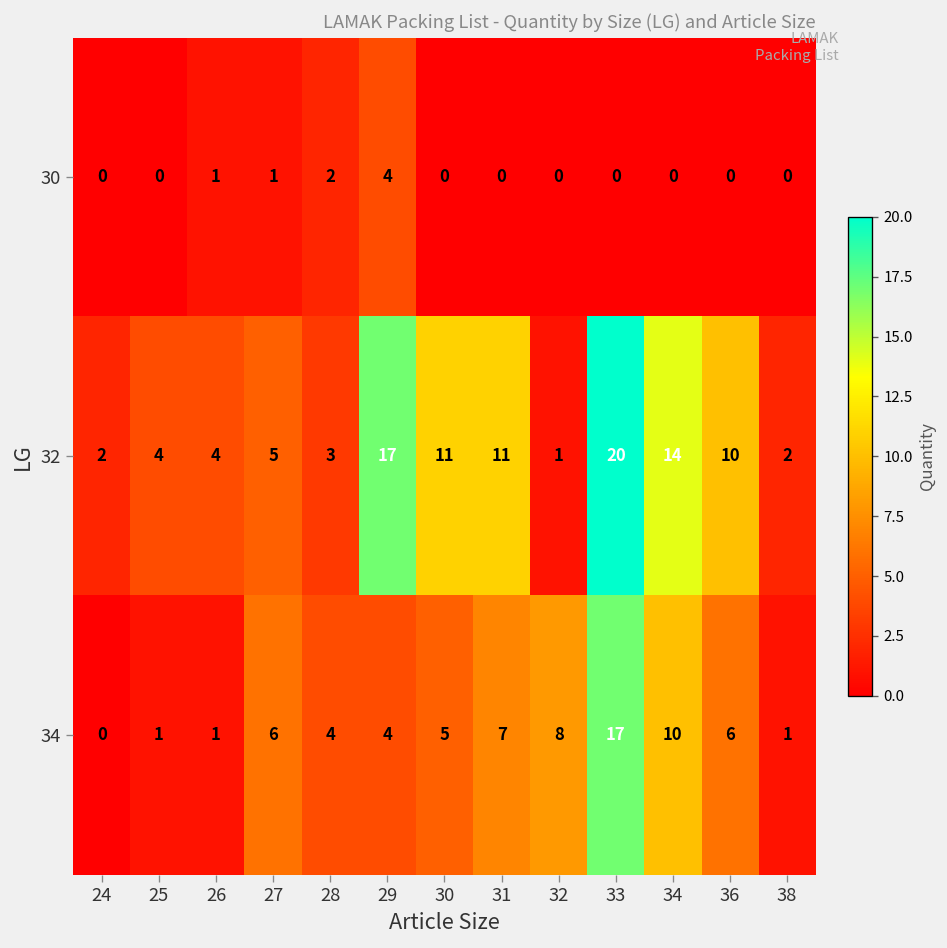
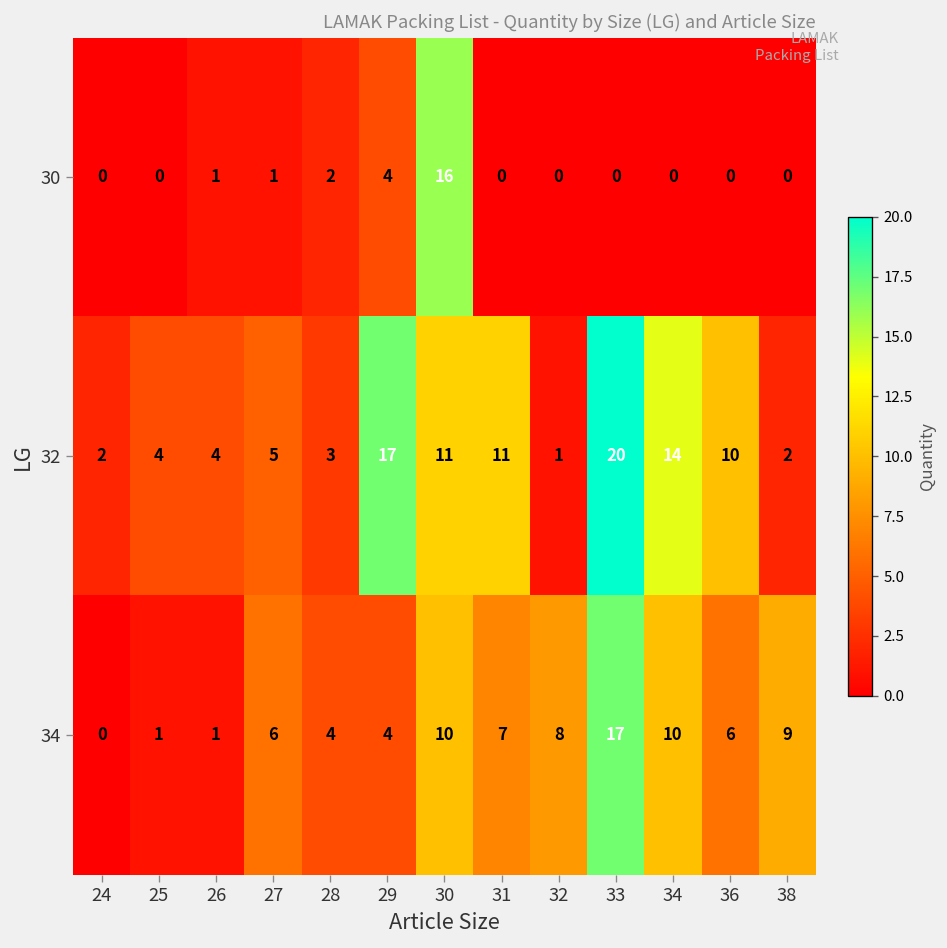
  {
    "30": {
      "24": 0,
      "25": 0,
      "26": 1,
      "27": 1,
      "28": 2,
      "29": 4,
-     "30": 0,
+     "30": 16,
      "31": 0,
      "32": 0,
      "33": 0,
      "34": 0,
      "36": 0,
      "38": 0
    },
    "32": {
      "24": 2,
      "25": 4,
      "26": 4,
      "27": 5,
      "28": 3,
      "29": 17,
      "30": 11,
      "31": 11,
      "32": 1,
      "33": 20,
      "34": 14,
      "36": 10,
      "38": 2
    },
    "34": {
      "24": 0,
      "25": 1,
      "26": 1,
      "27": 6,
      "28": 4,
      "29": 4,
-     "30": 5,
+     "30": 10,
      "31": 7,
      "32": 8,
      "33": 17,
      "34": 10,
      "36": 6,
-     "38": 1
+     "38": 9
    }
  }
